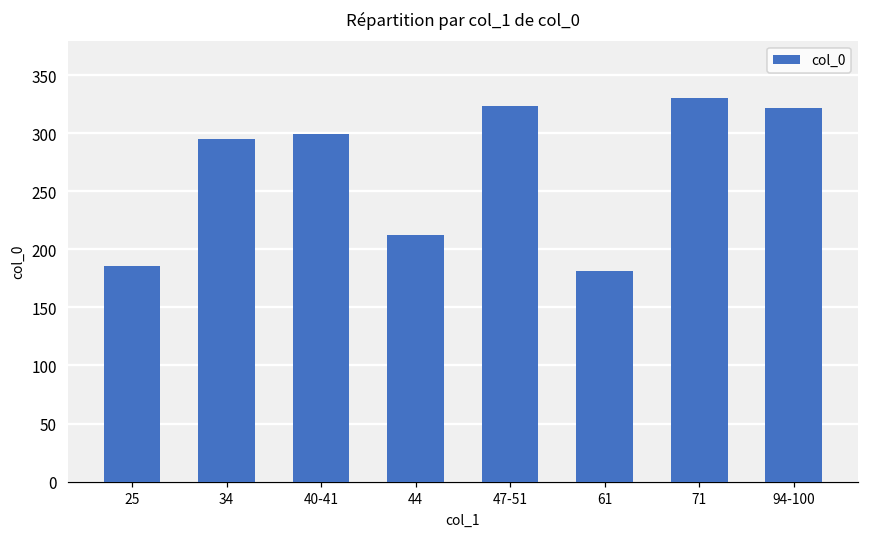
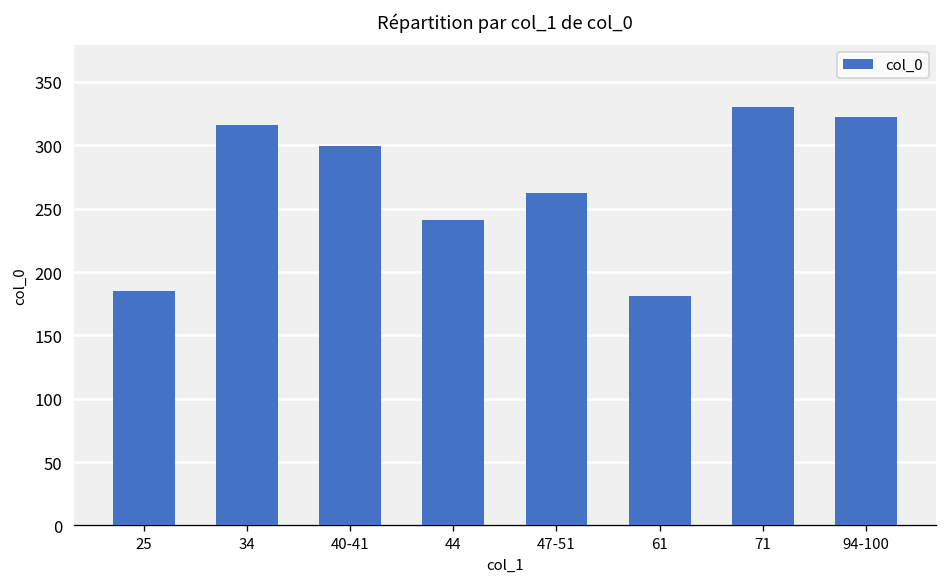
  {
    "25": 185,
-   "34": 295,
+   "34": 316,
    "40-41": 300,
-   "44": 213,
-   "47-51": 324,
+   "44": 241,
+   "47-51": 263,
    "61": 181,
    "71": 330,
    "94-100": 322
  }
